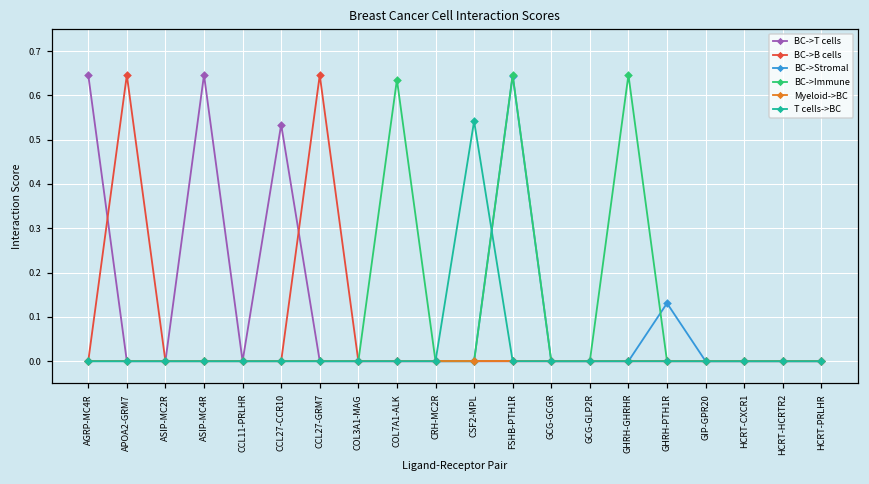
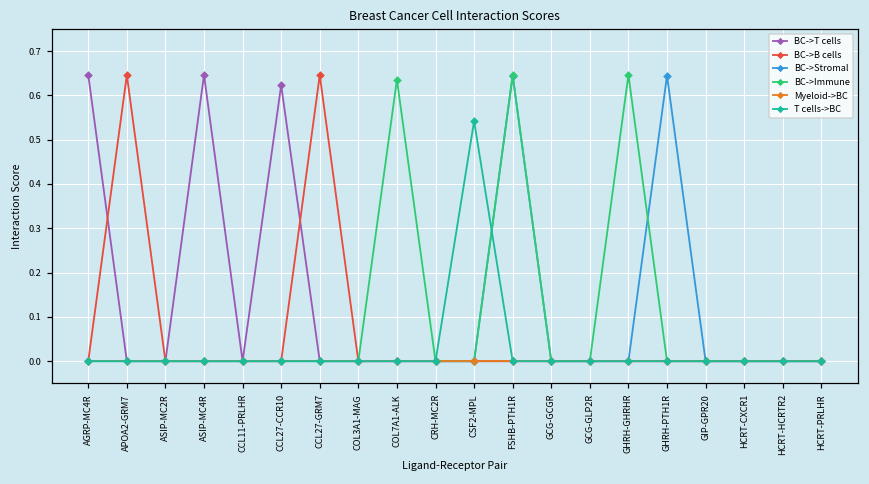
  {
    "BC->T cells": {
      "AGRP-MC4R": 0.65,
      "ASIP-MC4R": 0.65,
-     "CCL27-CCR10": 0.53
+     "CCL27-CCR10": 0.62
    },
    "BC->Stromal": {
-     "GHRH-PTH1R": 0.13
+     "GHRH-PTH1R": 0.64
    }
  }
